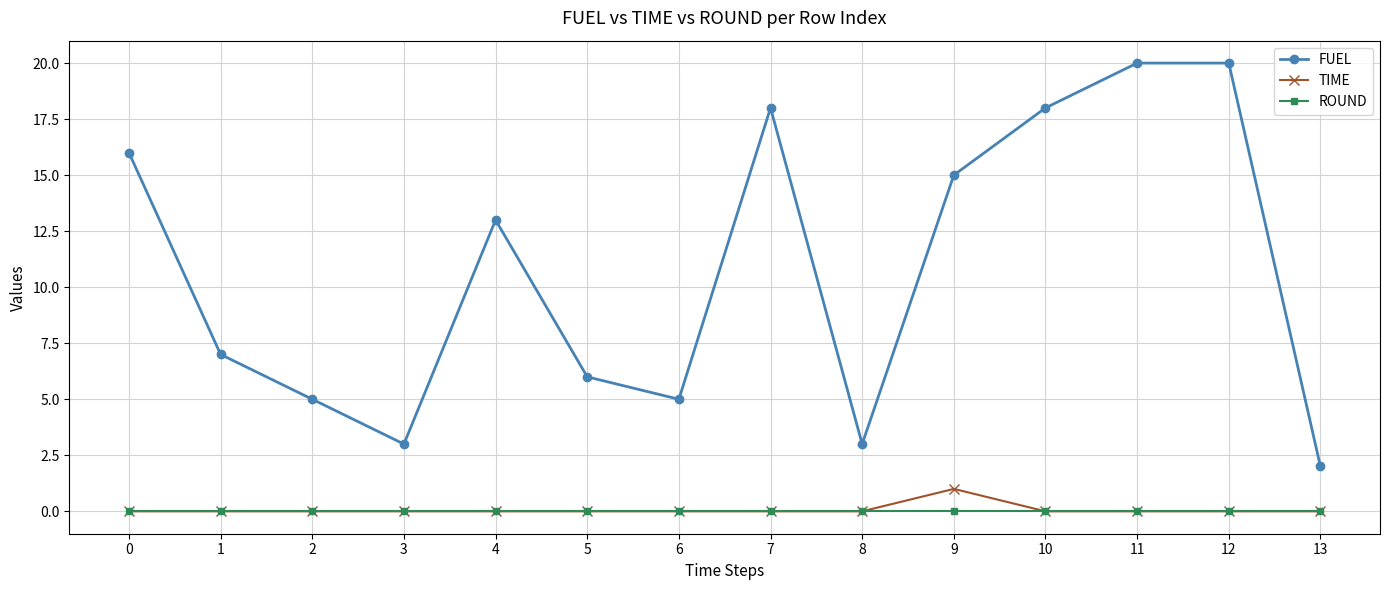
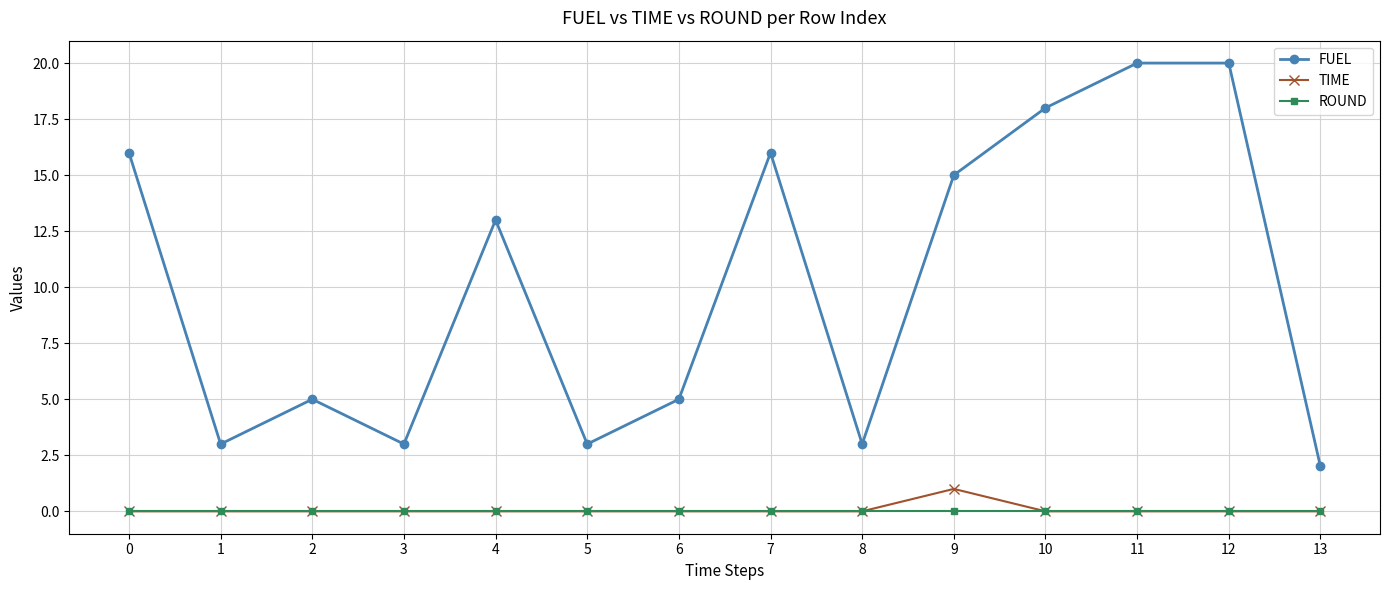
  {
    "FUEL": {
      "0": 16,
-     "1": 7,
+     "1": 3,
      "2": 5,
      "3": 3,
      "4": 13,
-     "5": 6,
+     "5": 3,
      "6": 5,
-     "7": 18,
+     "7": 16,
      "8": 3,
      "9": 15,
      "10": 18,
      "11": 20,
      "12": 20,
      "13": 2
    },
    "TIME": {
      "9": 1
    },
    "ROUND": {
      "9": 0
    }
  }
